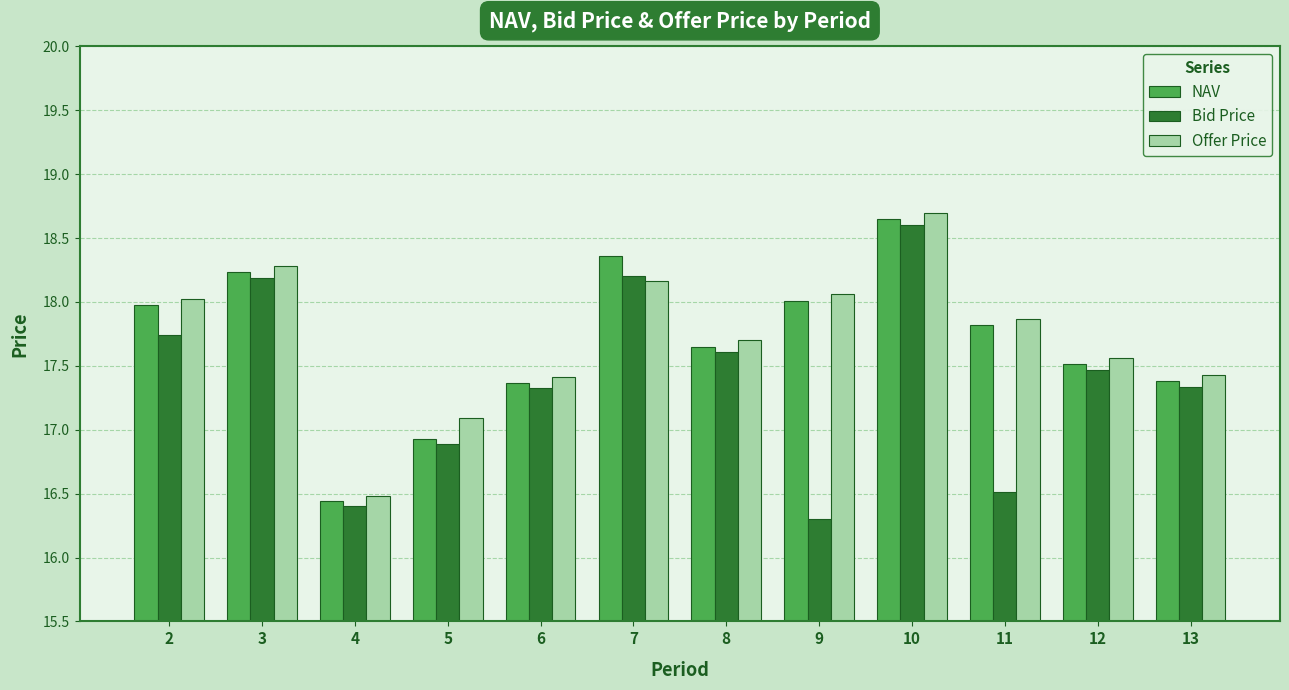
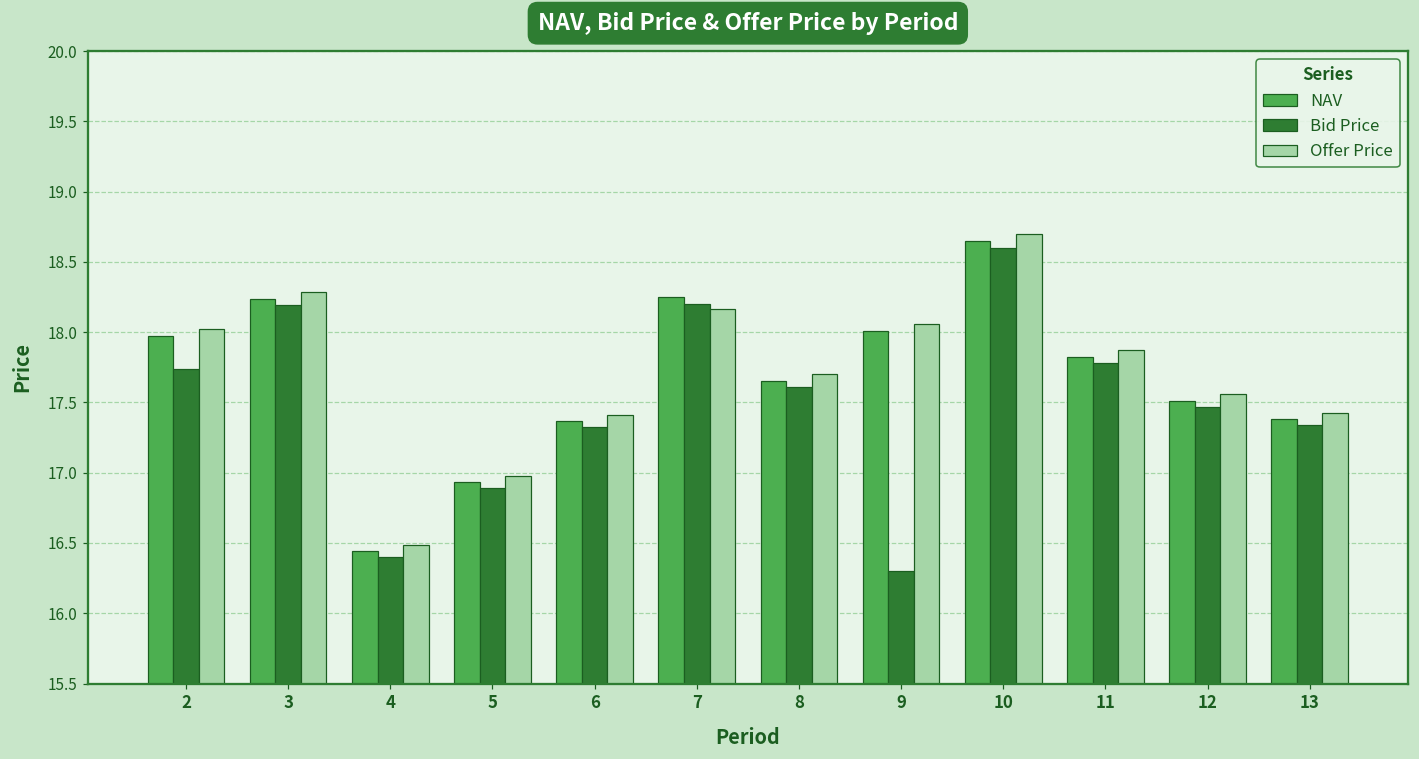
  {
    "NAV": {
      "2": 17.97,
      "3": 18.24,
      "4": 16.44,
      "5": 16.93,
      "6": 17.37,
-     "7": 18.36,
+     "7": 18.25,
      "8": 17.65,
      "9": 18.01,
      "10": 18.65,
      "11": 17.82,
      "12": 17.51,
      "13": 17.38
    },
    "Bid Price": {
      "2": 17.74,
      "3": 18.19,
      "4": 16.40,
      "5": 16.89,
      "6": 17.32,
      "7": 18.20,
      "8": 17.61,
      "9": 16.30,
      "10": 18.60,
-     "11": 16.51,
+     "11": 17.78,
      "12": 17.47,
      "13": 17.34
    },
    "Offer Price": {
      "2": 18.02,
      "3": 18.28,
      "4": 16.49,
-     "5": 17.09,
+     "5": 16.98,
      "6": 17.41,
      "7": 18.16,
      "8": 17.70,
      "9": 18.06,
      "10": 18.70,
      "11": 17.87,
      "12": 17.56,
      "13": 17.43
    }
  }
